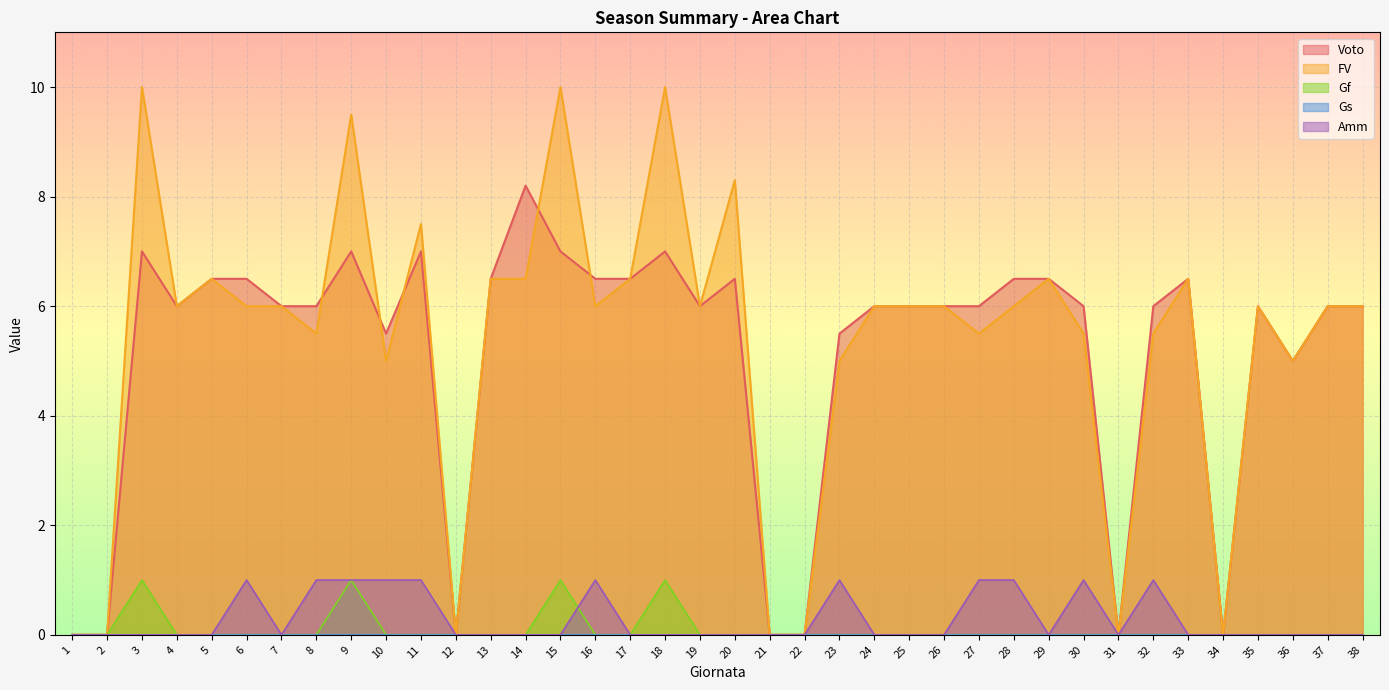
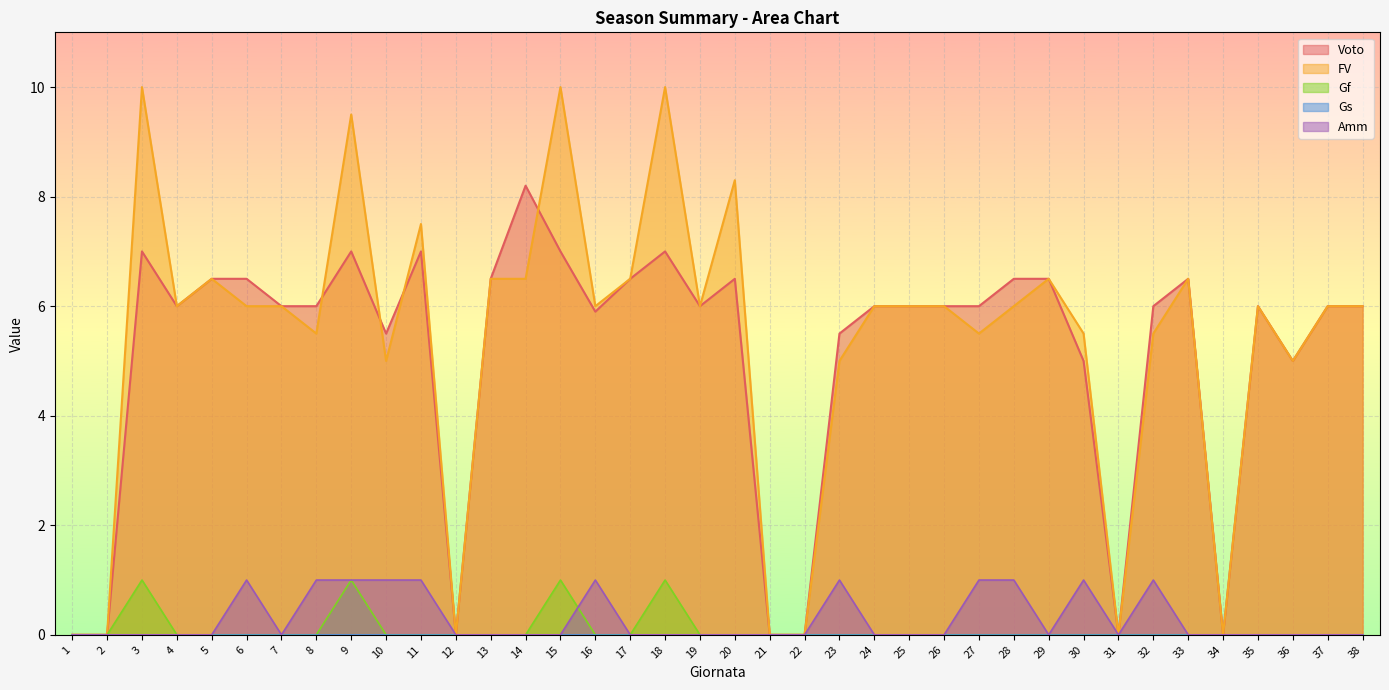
  {
    "Voto": {
      "3": 7.0,
      "6": 6.5,
      "8": 6.0,
      "9": 7.0,
      "10": 5.5,
      "11": 7.0,
      "14": 8.2,
      "15": 7.0,
-     "16": 6.5,
+     "16": 5.9,
      "18": 7.0,
      "20": 6.5,
      "23": 5.5,
      "27": 6.0,
      "28": 6.5,
-     "30": 6,
+     "30": 5,
      "32": 6.0
    },
    "FV": {
      "3": 10.0,
      "6": 6.0,
      "8": 5.5,
      "9": 9.5,
      "10": 5.0,
      "11": 7.5,
      "14": 6.5,
      "15": 10.0,
      "16": 6.0,
      "18": 10.0,
      "20": 8.3,
      "23": 5.0,
      "27": 5.5,
      "28": 6.0,
      "30": 5.5,
      "32": 5.5
    },
    "Gf": {
      "3": 1.0,
      "15": 1.0,
      "18": 1.0
    },
    "Gs": {
      "9": 0.0
    },
    "Amm": {
      "6": 1.0,
      "8": 1.0,
      "10": 1.0,
      "11": 1.0,
      "16": 1.0,
      "23": 1.0,
      "27": 1.0,
      "28": 1.0,
      "30": 1.0,
      "32": 1.0
    }
  }
